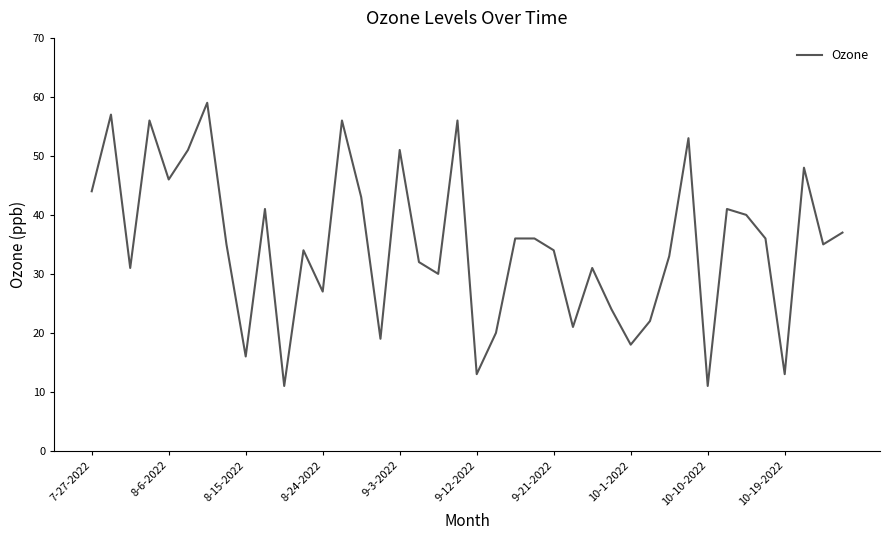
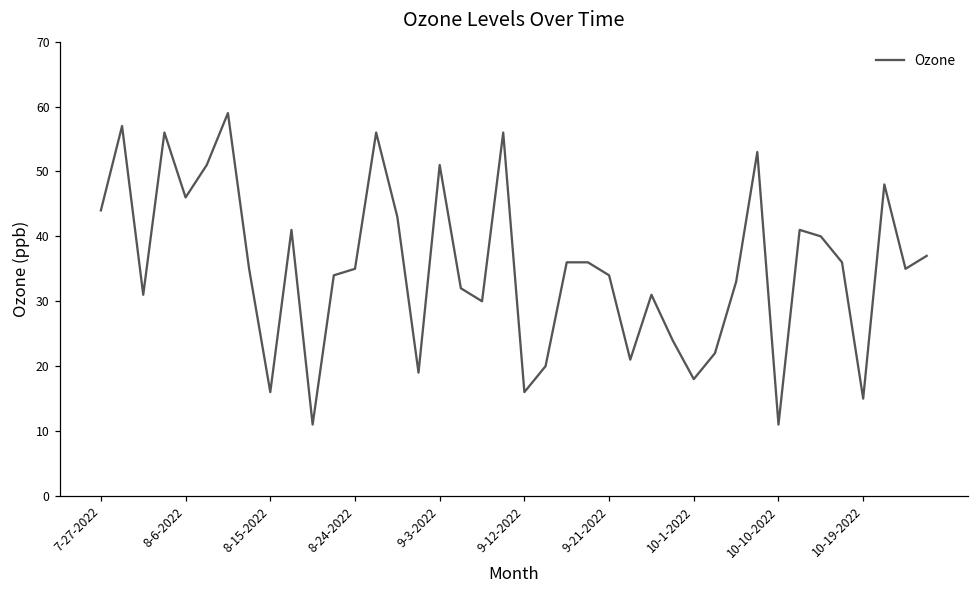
  {
    "7-27-2022": 44,
    "8-6-2022": 46,
    "8-15-2022": 16,
-   "8-24-2022": 27,
+   "8-24-2022": 35,
    "9-3-2022": 51,
-   "9-12-2022": 13,
+   "9-12-2022": 16,
    "9-21-2022": 34,
    "10-1-2022": 18,
    "10-10-2022": 11,
-   "10-19-2022": 13
+   "10-19-2022": 15
  }
